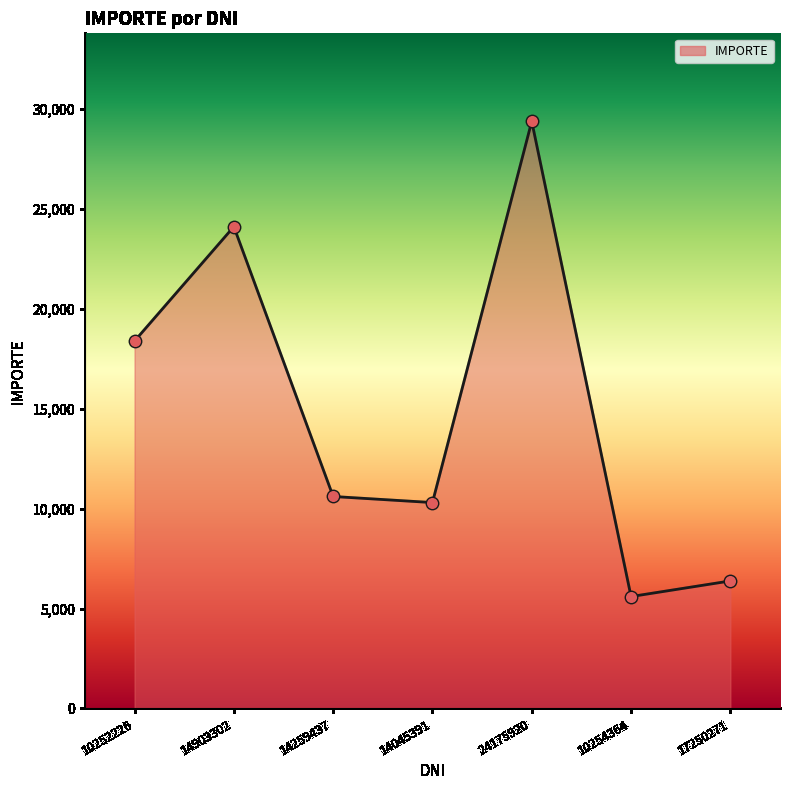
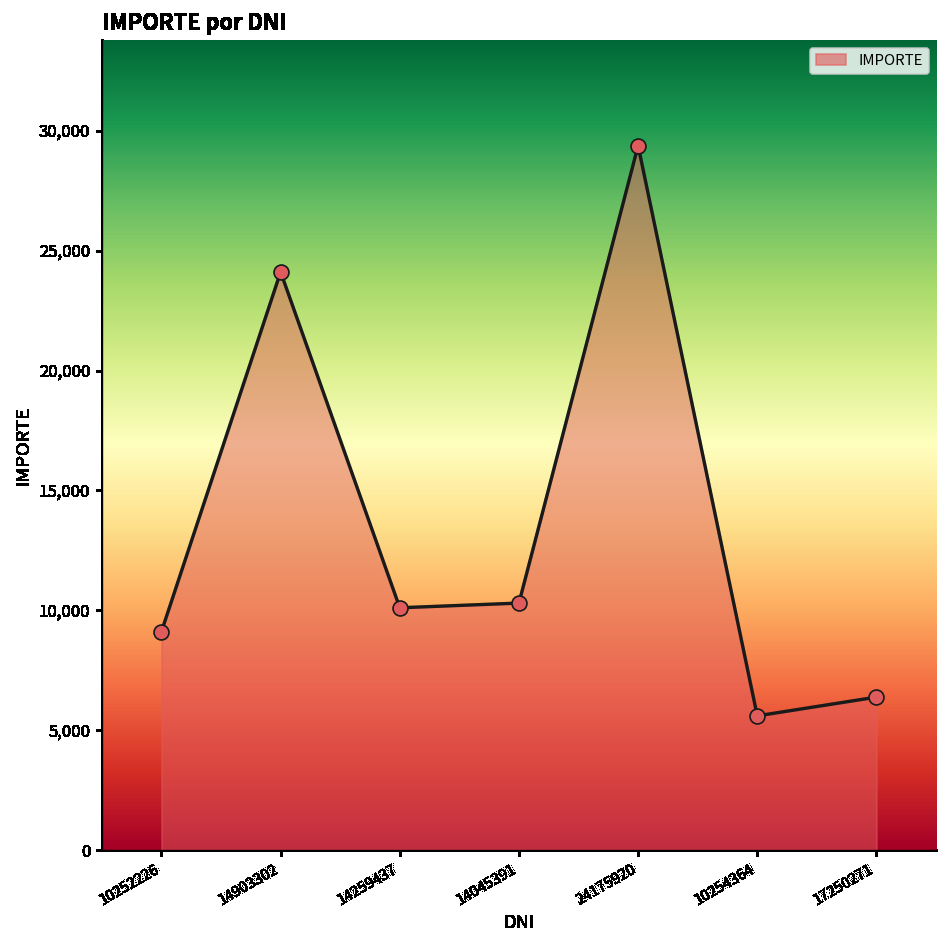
  {
-   "10252226": "18,400",
+   "10252226": "9,100",
    "14903302": "24,100",
-   "14259437": "10,600",
+   "14259437": "10,100",
    "14045391": "10,300",
    "24175920": "29,400",
    "10254364": "5,600",
    "17250271": "6,400"
  }
